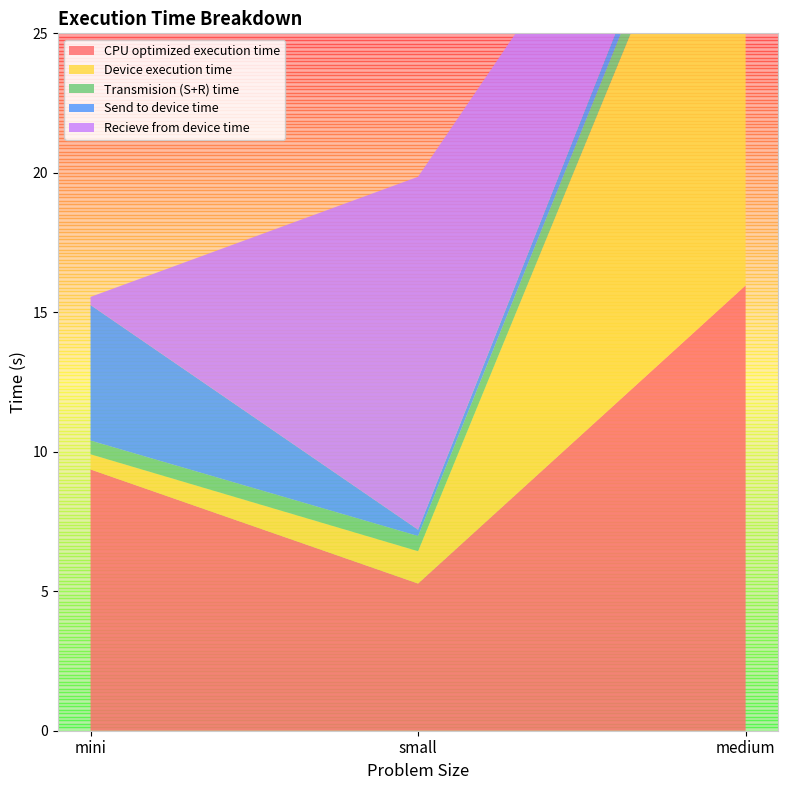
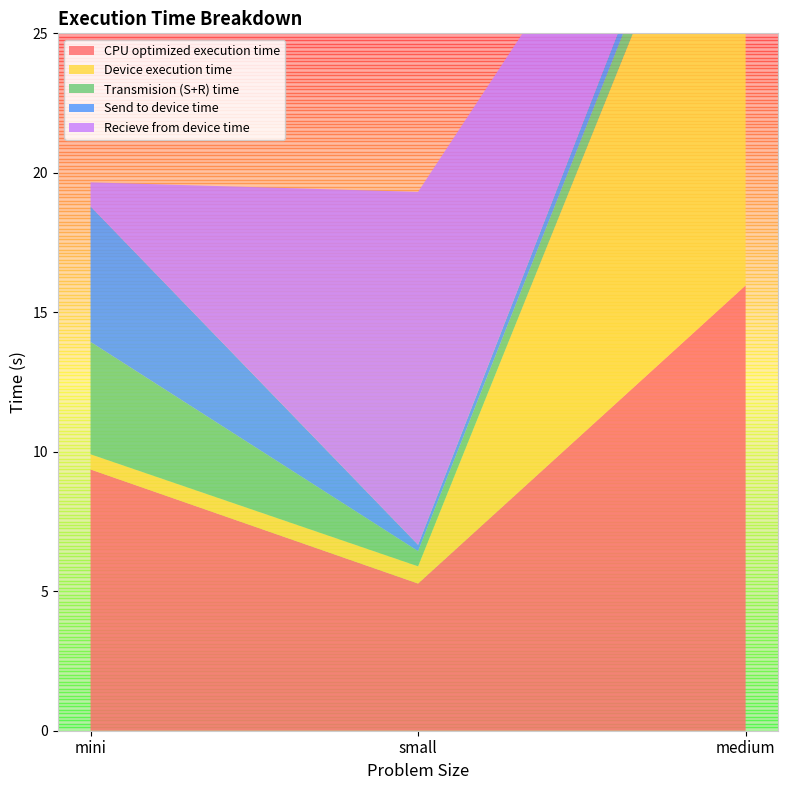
  {
    "CPU optimized execution time": {
      "mini": 9.4,
      "small": 5.3,
      "medium": 16.0
    },
    "Device execution time": {
      "mini": 0.5,
-     "small": 1.2
+     "small": 0.6
    },
    "Transmision (S+R) time": {
-     "mini": 0.5,
+     "mini": 4.0,
      "small": 0.5
    },
    "Send to device time": {
      "mini": 4.9,
      "small": 0.2
    },
    "Recieve from device time": {
-     "mini": 0.3,
+     "mini": 0.9,
      "small": 12.7
    }
  }
